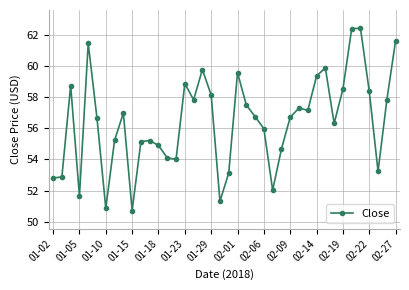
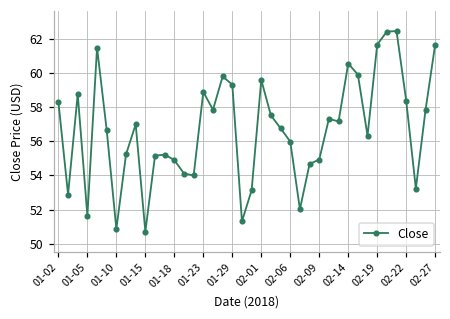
  {
-   "01-02": 52.8,
+   "01-02": 58.3,
    "01-05": 51.6,
    "01-10": 50.9,
    "01-15": 50.7,
    "01-18": 54.9,
    "01-23": 58.9,
-   "01-29": 58.2,
+   "01-29": 59.3,
    "02-01": 59.6,
    "02-06": 56.0,
-   "02-09": 56.7,
-   "02-14": 59.4,
-   "02-19": 58.5,
+   "02-09": 54.9,
+   "02-14": 60.6,
+   "02-19": 61.7,
    "02-22": 58.4,
    "02-27": 61.7
  }
